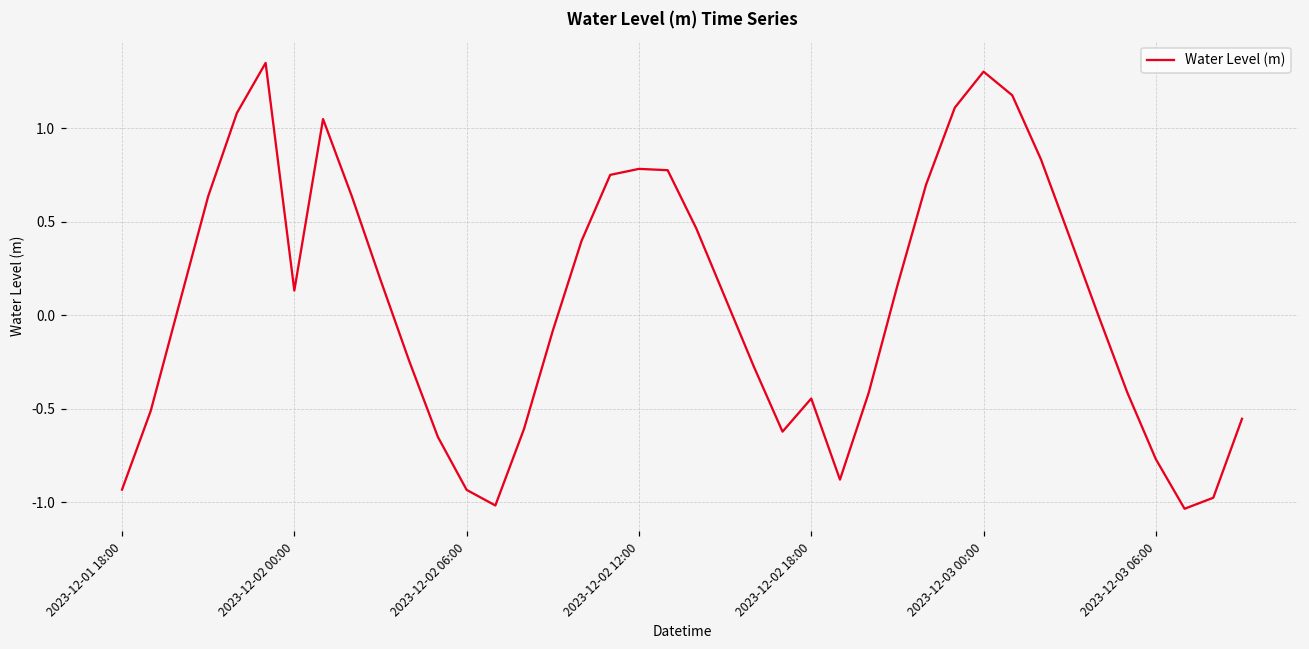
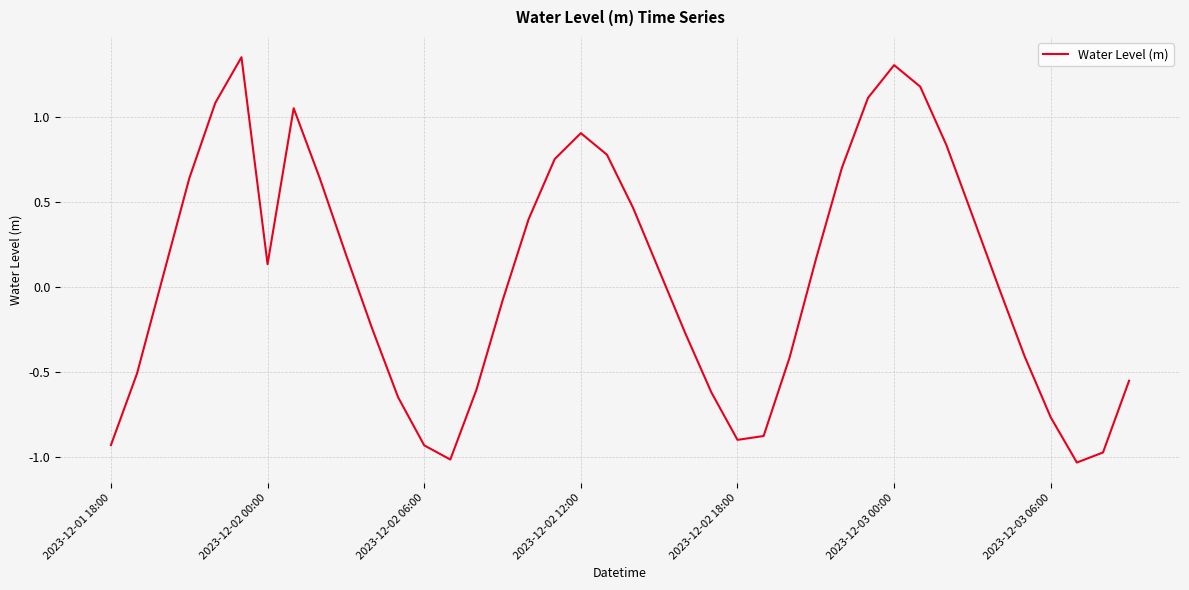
  {
    "2023-12-01 18:00": -0.93,
    "2023-12-02 00:00": 0.13,
    "2023-12-02 06:00": -0.93,
-   "2023-12-02 12:00": 0.78,
-   "2023-12-02 18:00": -0.45,
+   "2023-12-02 12:00": 0.90,
+   "2023-12-02 18:00": -0.90,
    "2023-12-03 00:00": 1.30,
    "2023-12-03 06:00": -0.77
  }
